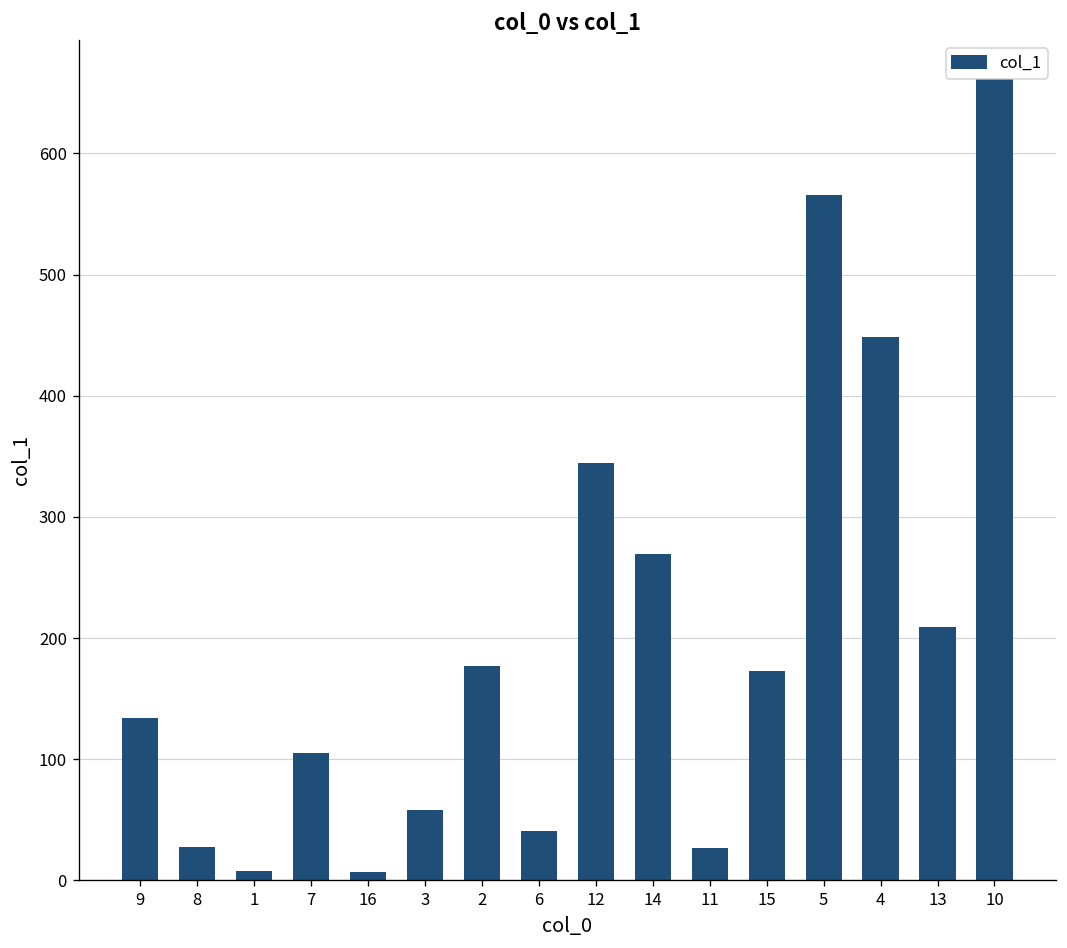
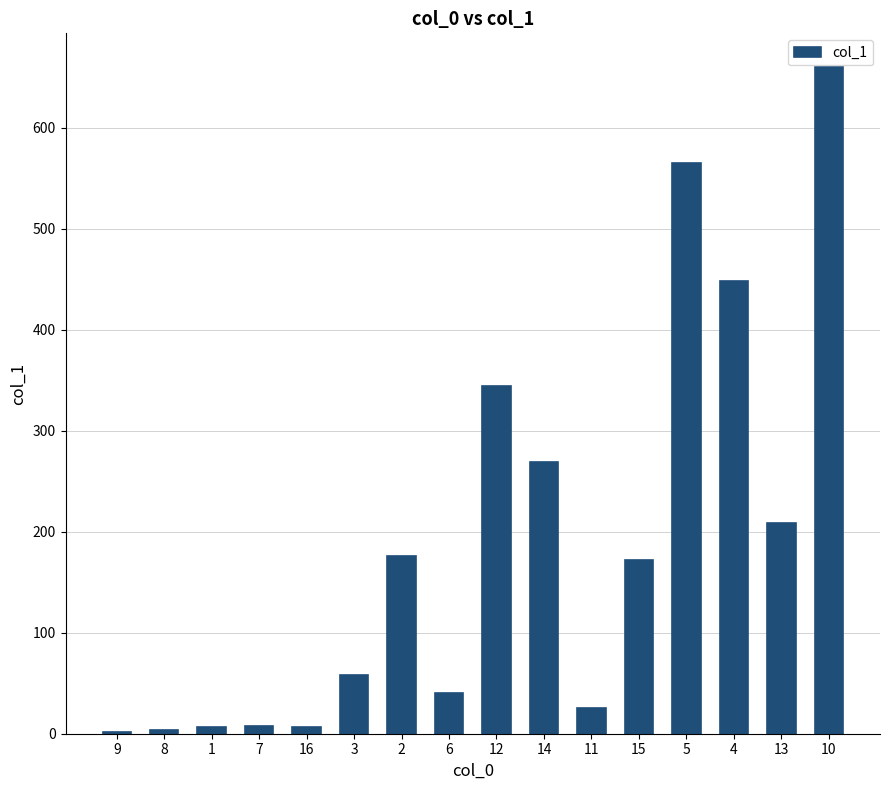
  {
-   "9": 133,
-   "8": 27,
+   "9": 2,
+   "8": 4,
    "1": 7,
-   "7": 104,
+   "7": 7,
    "16": 6,
    "3": 58,
    "2": 176,
    "6": 40,
    "12": 344,
    "14": 269,
    "11": 26,
    "15": 172,
    "5": 565,
    "4": 448,
    "13": 209,
    "10": 661
  }
